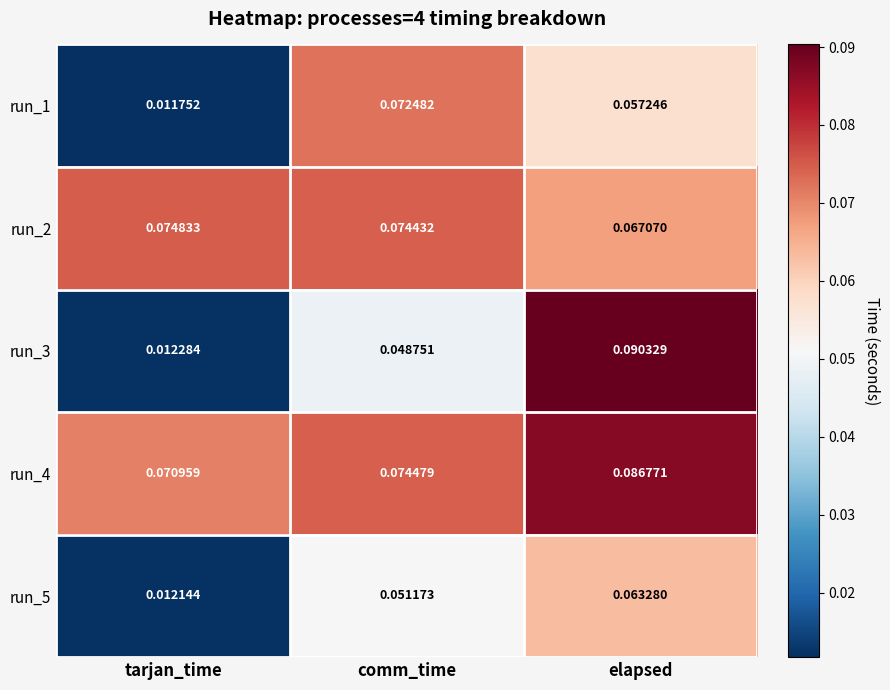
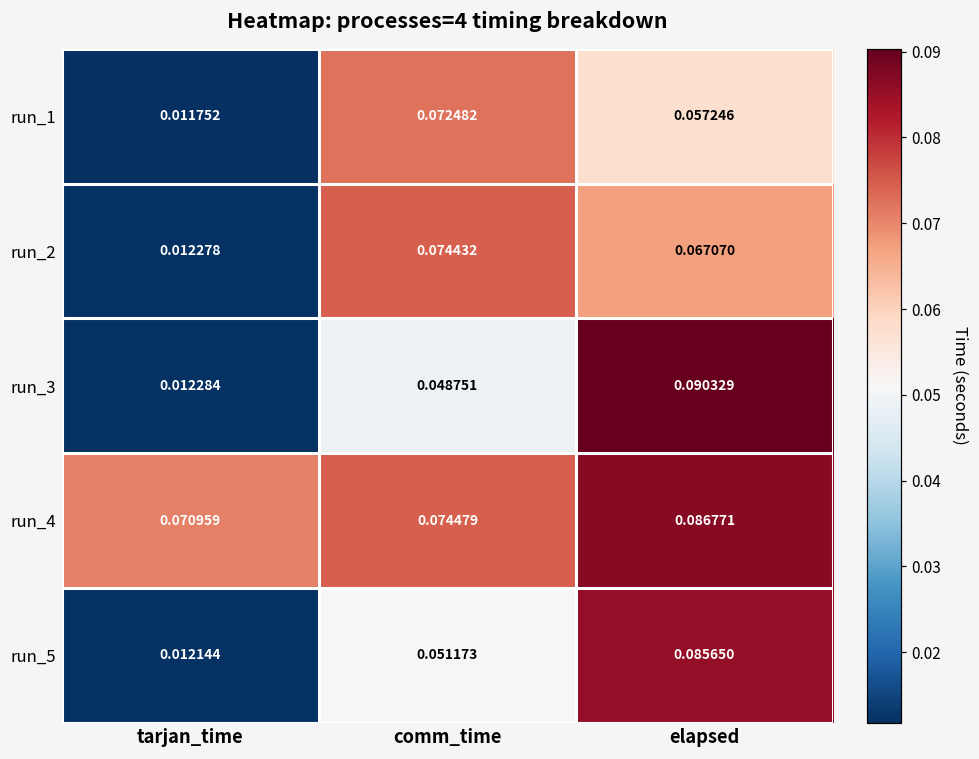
  {
    "run_1": {
      "tarjan_time": 0.011752,
      "comm_time": 0.072482,
      "elapsed": 0.057246
    },
    "run_2": {
-     "tarjan_time": 0.074833,
+     "tarjan_time": 0.012278,
      "comm_time": 0.074432,
      "elapsed": 0.067070
    },
    "run_3": {
      "tarjan_time": 0.012284,
      "comm_time": 0.048751,
      "elapsed": 0.090329
    },
    "run_4": {
      "tarjan_time": 0.070959,
      "comm_time": 0.074479,
      "elapsed": 0.086771
    },
    "run_5": {
      "tarjan_time": 0.012144,
      "comm_time": 0.051173,
-     "elapsed": 0.063280
+     "elapsed": 0.085650
    }
  }
